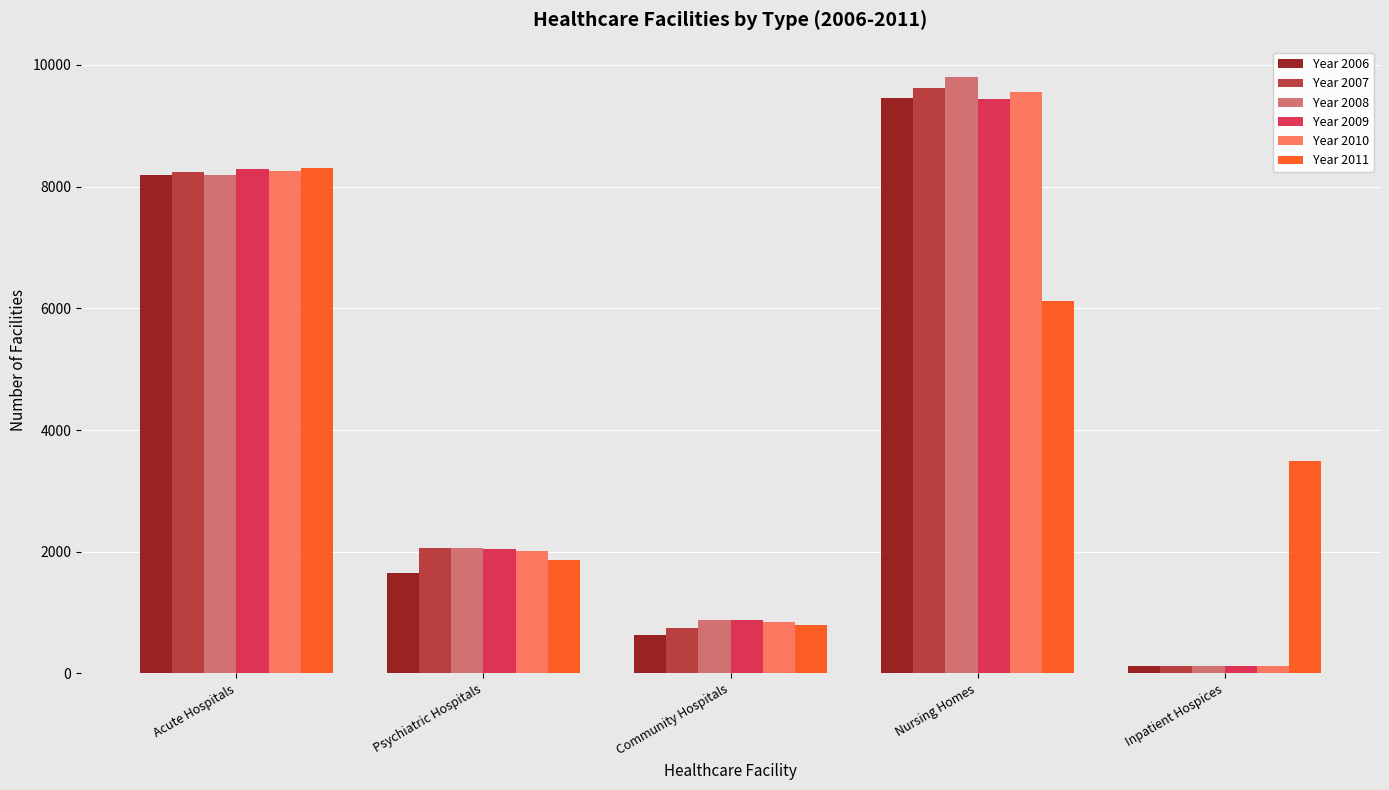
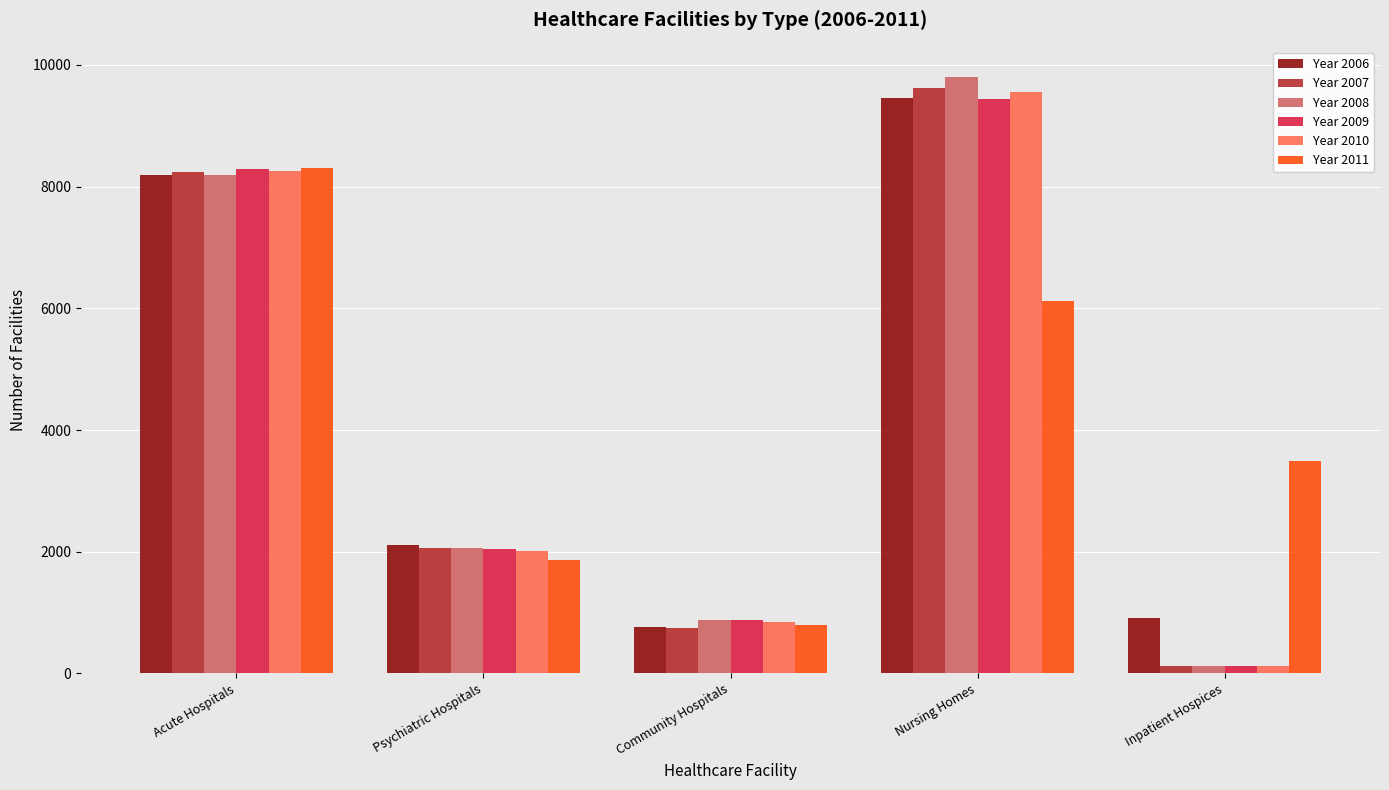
  {
    "Year 2006": {
      "Acute Hospitals": 8200,
-     "Psychiatric Hospitals": 1700,
-     "Community Hospitals": 600,
+     "Psychiatric Hospitals": 2100,
+     "Community Hospitals": 800,
      "Nursing Homes": 9500,
-     "Inpatient Hospices": 100
+     "Inpatient Hospices": 900
    },
    "Year 2011": {
      "Acute Hospitals": 8300,
      "Psychiatric Hospitals": 1900,
      "Community Hospitals": 800,
      "Nursing Homes": 6100,
      "Inpatient Hospices": 3500
    }
  }
